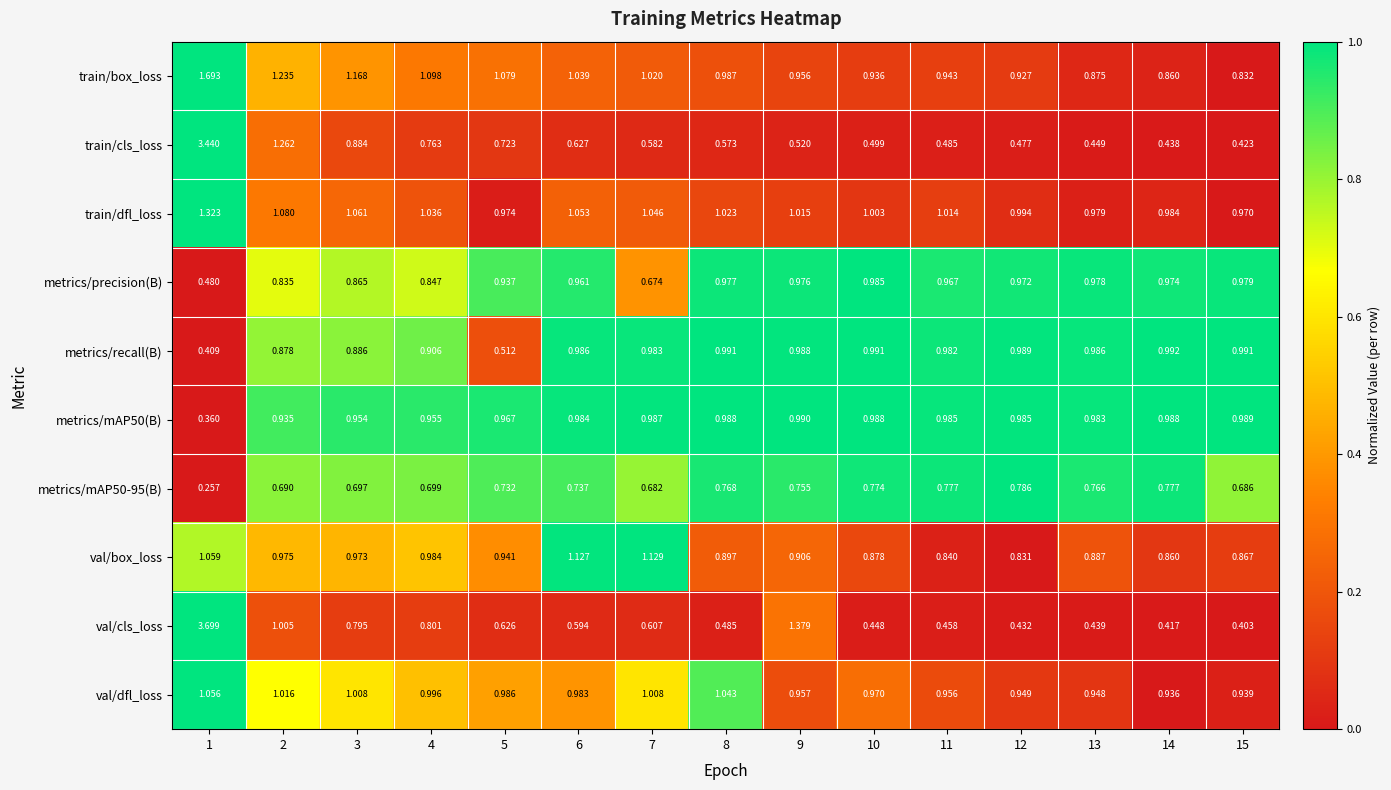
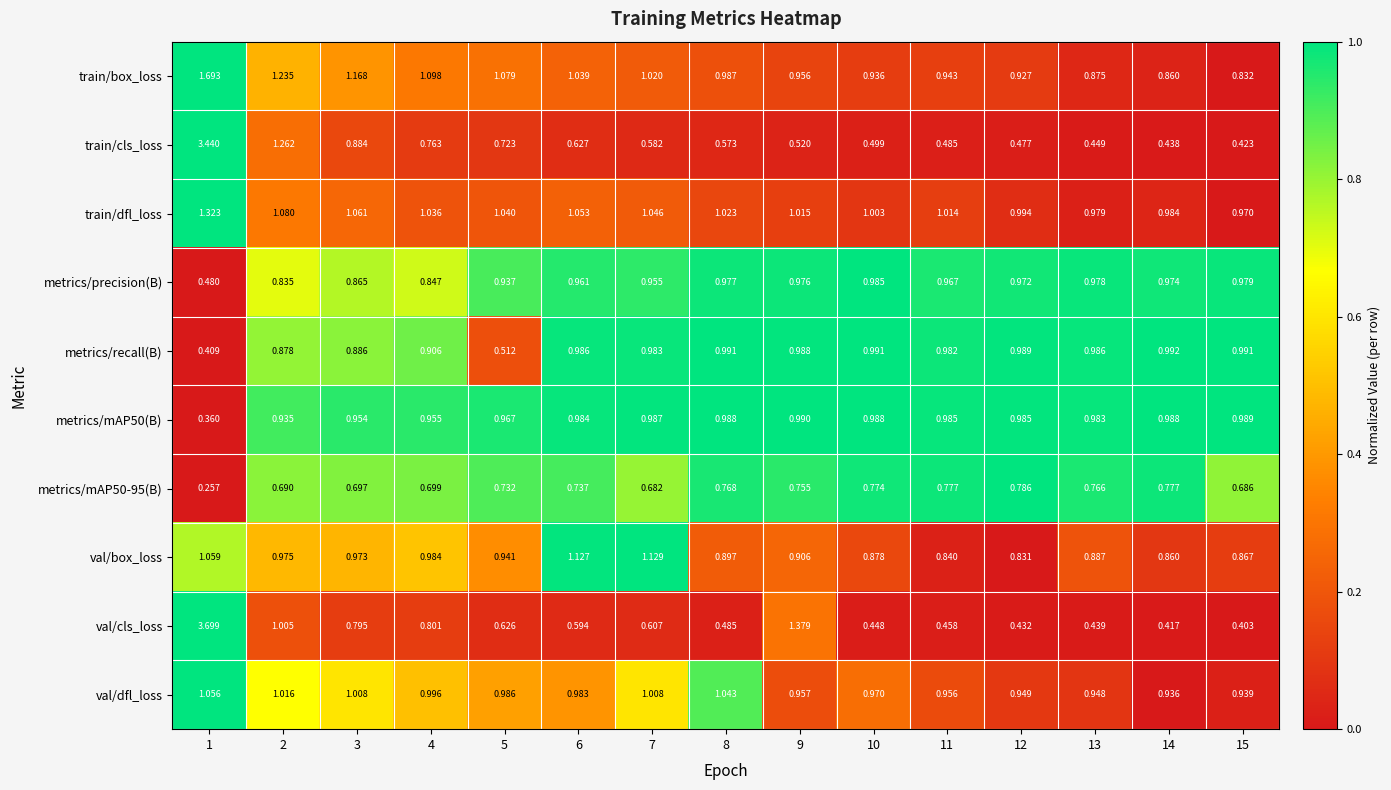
  {
    "train/box_loss": {
      "1": 1.693,
      "2": 1.235,
      "3": 1.168,
      "4": 1.098,
      "5": 1.079,
      "6": 1.039,
      "7": 1.020,
      "8": 0.987,
      "9": 0.956,
      "10": 0.936,
      "11": 0.943,
      "12": 0.927,
      "13": 0.875,
      "14": 0.860,
      "15": 0.832
    },
    "train/cls_loss": {
      "1": 3.440,
      "2": 1.262,
      "3": 0.884,
      "4": 0.763,
      "5": 0.723,
      "6": 0.627,
      "7": 0.582,
      "8": 0.573,
      "9": 0.520,
      "10": 0.499,
      "11": 0.485,
      "12": 0.477,
      "13": 0.449,
      "14": 0.438,
      "15": 0.423
    },
    "train/dfl_loss": {
      "1": 1.323,
      "2": 1.080,
      "3": 1.061,
      "4": 1.036,
-     "5": 0.974,
+     "5": 1.040,
      "6": 1.053,
      "7": 1.046,
      "8": 1.023,
      "9": 1.015,
      "10": 1.003,
      "11": 1.014,
      "12": 0.994,
      "13": 0.979,
      "14": 0.984,
      "15": 0.970
    },
    "metrics/precision(B)": {
      "1": 0.480,
      "2": 0.835,
      "3": 0.865,
      "4": 0.847,
      "5": 0.937,
      "6": 0.961,
-     "7": 0.674,
+     "7": 0.955,
      "8": 0.977,
      "9": 0.976,
      "10": 0.985,
      "11": 0.967,
      "12": 0.972,
      "13": 0.978,
      "14": 0.974,
      "15": 0.979
    },
    "metrics/recall(B)": {
      "1": 0.409,
      "2": 0.878,
      "3": 0.886,
      "4": 0.906,
      "5": 0.512,
      "6": 0.986,
      "7": 0.983,
      "8": 0.991,
      "9": 0.988,
      "10": 0.991,
      "11": 0.982,
      "12": 0.989,
      "13": 0.986,
      "14": 0.992,
      "15": 0.991
    },
    "metrics/mAP50(B)": {
      "1": 0.360,
      "2": 0.935,
      "3": 0.954,
      "4": 0.955,
      "5": 0.967,
      "6": 0.984,
      "7": 0.987,
      "8": 0.988,
      "9": 0.990,
      "10": 0.988,
      "11": 0.985,
      "12": 0.985,
      "13": 0.983,
      "14": 0.988,
      "15": 0.989
    },
    "metrics/mAP50-95(B)": {
      "1": 0.257,
      "2": 0.690,
      "3": 0.697,
      "4": 0.699,
      "5": 0.732,
      "6": 0.737,
      "7": 0.682,
      "8": 0.768,
      "9": 0.755,
      "10": 0.774,
      "11": 0.777,
      "12": 0.786,
      "13": 0.766,
      "14": 0.777,
      "15": 0.686
    },
    "val/box_loss": {
      "1": 1.059,
      "2": 0.975,
      "3": 0.973,
      "4": 0.984,
      "5": 0.941,
      "6": 1.127,
      "7": 1.129,
      "8": 0.897,
      "9": 0.906,
      "10": 0.878,
      "11": 0.840,
      "12": 0.831,
      "13": 0.887,
      "14": 0.860,
      "15": 0.867
    },
    "val/cls_loss": {
      "1": 3.699,
      "2": 1.005,
      "3": 0.795,
      "4": 0.801,
      "5": 0.626,
      "6": 0.594,
      "7": 0.607,
      "8": 0.485,
      "9": 1.379,
      "10": 0.448,
      "11": 0.458,
      "12": 0.432,
      "13": 0.439,
      "14": 0.417,
      "15": 0.403
    },
    "val/dfl_loss": {
      "1": 1.056,
      "2": 1.016,
      "3": 1.008,
      "4": 0.996,
      "5": 0.986,
      "6": 0.983,
      "7": 1.008,
      "8": 1.043,
      "9": 0.957,
      "10": 0.970,
      "11": 0.956,
      "12": 0.949,
      "13": 0.948,
      "14": 0.936,
      "15": 0.939
    }
  }
